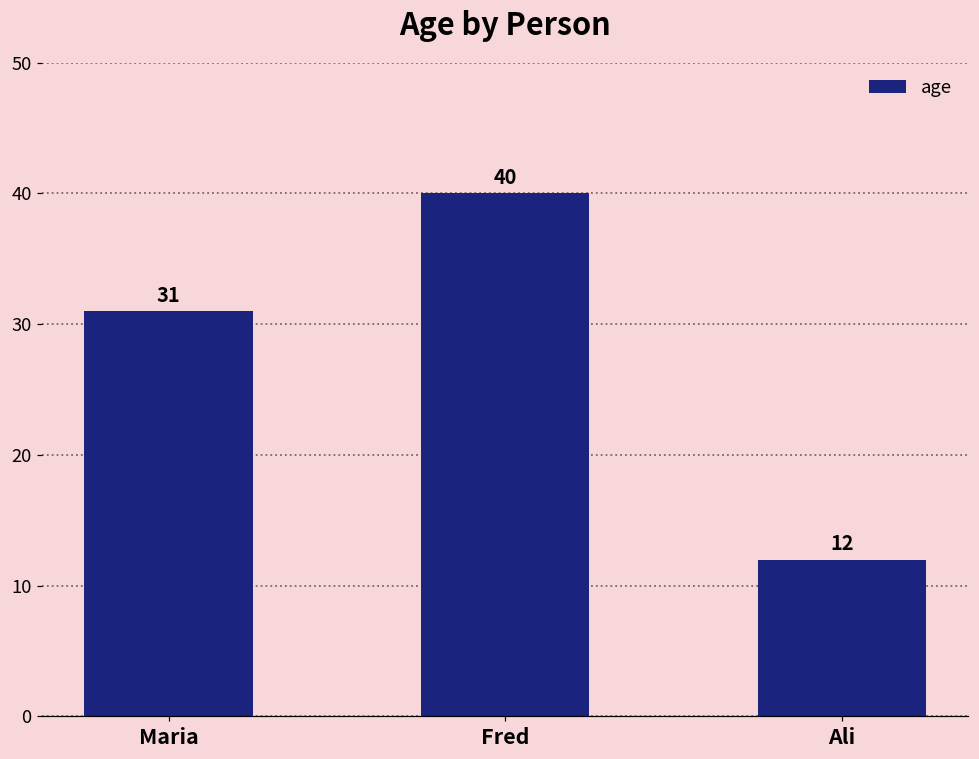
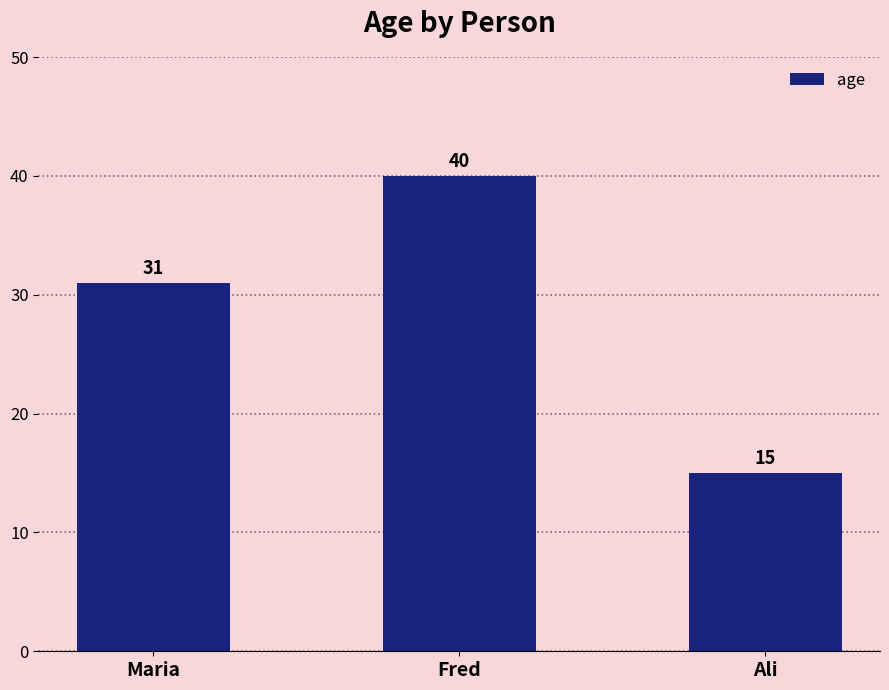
  {
    "Maria": 31,
    "Fred": 40,
-   "Ali": 12
+   "Ali": 15
  }
